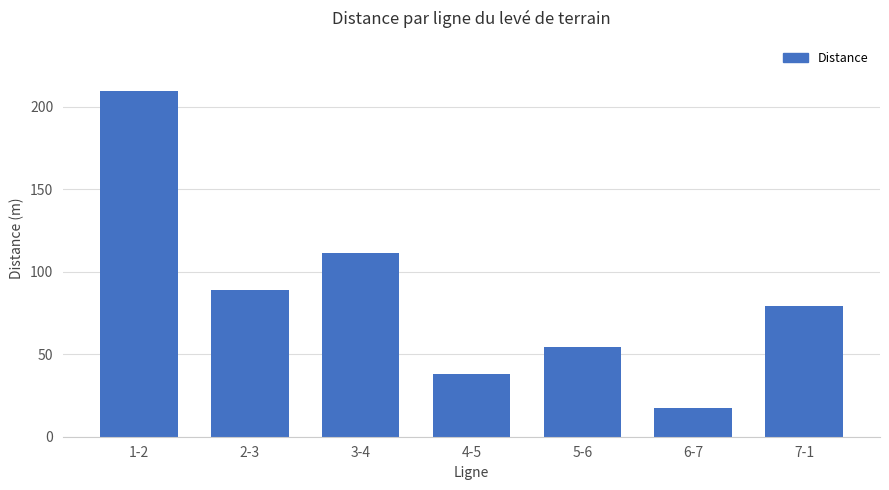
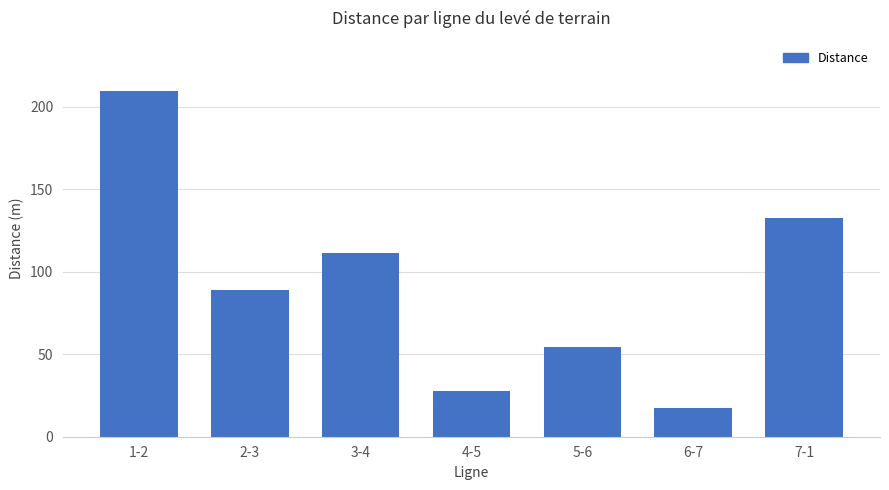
  {
    "1-2": 210,
    "2-3": 89,
    "3-4": 112,
-   "4-5": 38,
+   "4-5": 28,
    "5-6": 54,
    "6-7": 17,
-   "7-1": 79
+   "7-1": 132
  }
